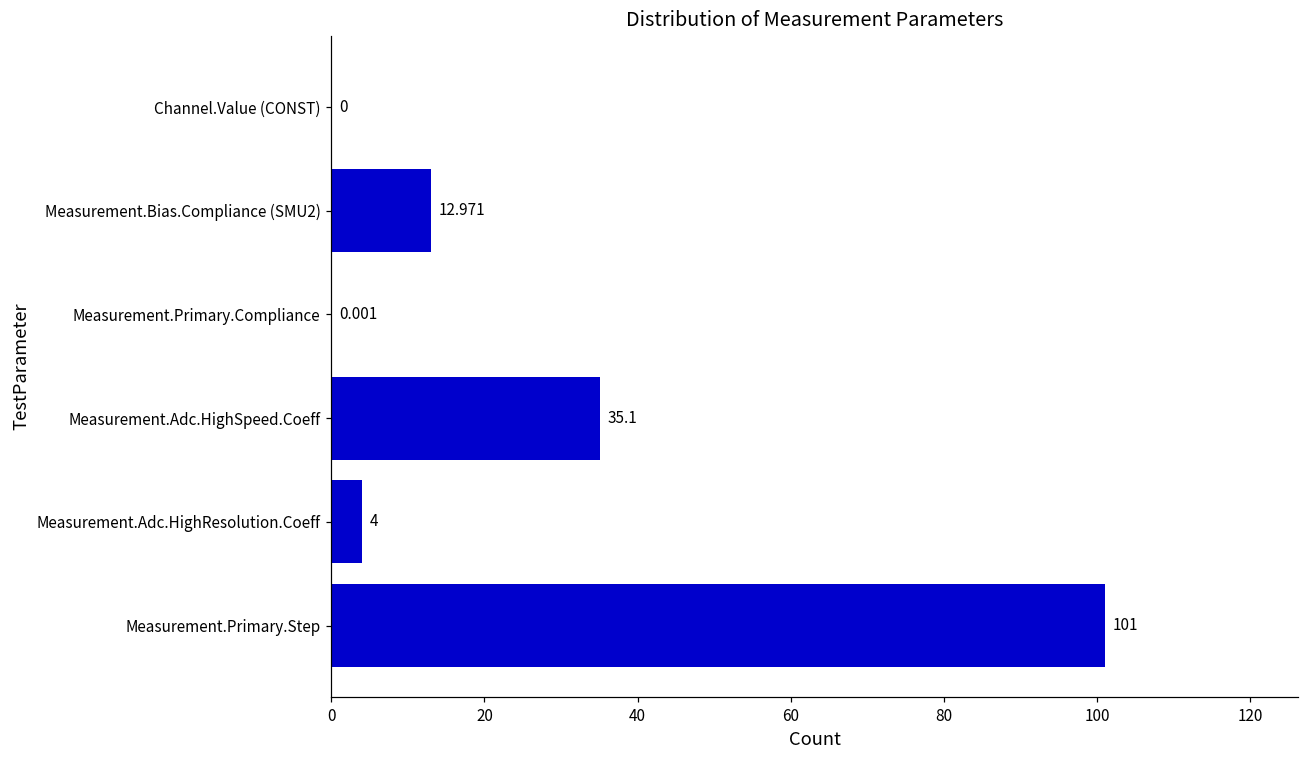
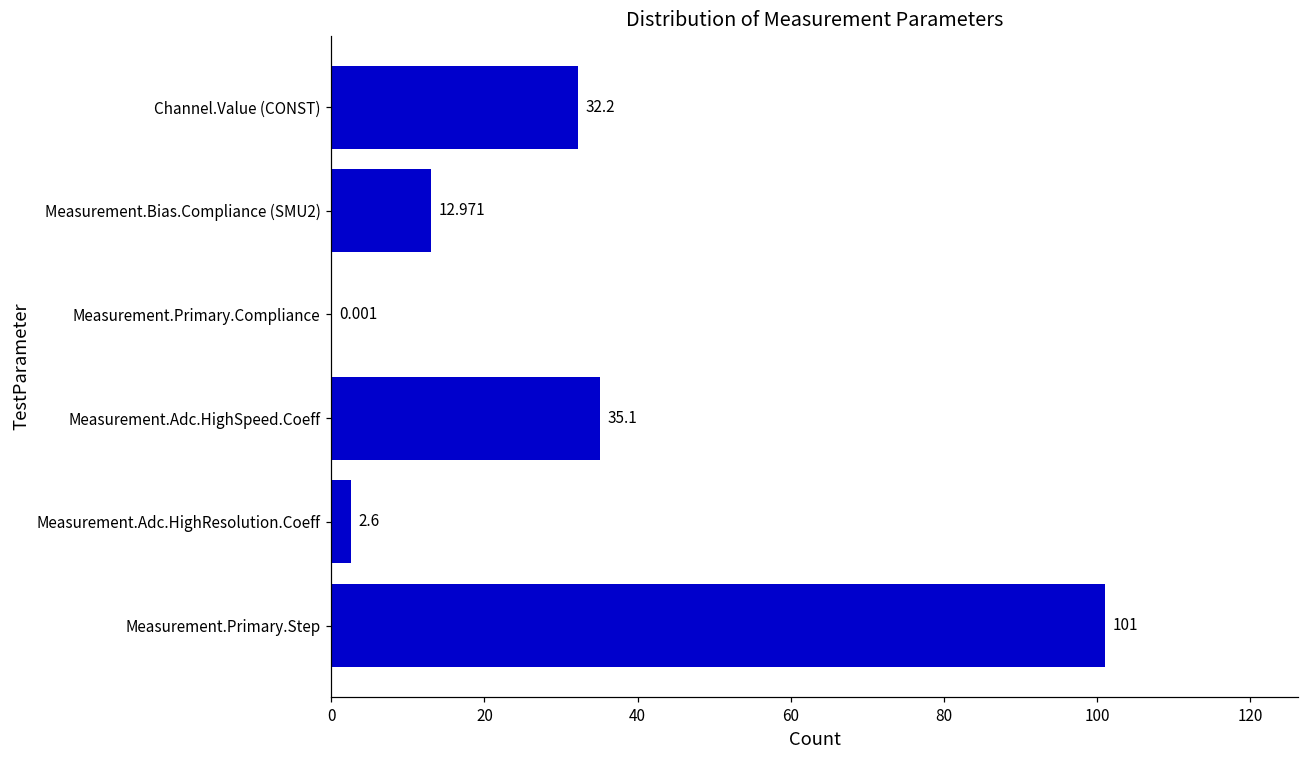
  {
-   "Channel.Value (CONST)": 0,
+   "Channel.Value (CONST)": 32.2,
    "Measurement.Bias.Compliance (SMU2)": 12.971,
    "Measurement.Primary.Compliance": 0.001,
    "Measurement.Adc.HighSpeed.Coeff": 35.1,
-   "Measurement.Adc.HighResolution.Coeff": 4,
+   "Measurement.Adc.HighResolution.Coeff": 2.6,
    "Measurement.Primary.Step": 101
  }
